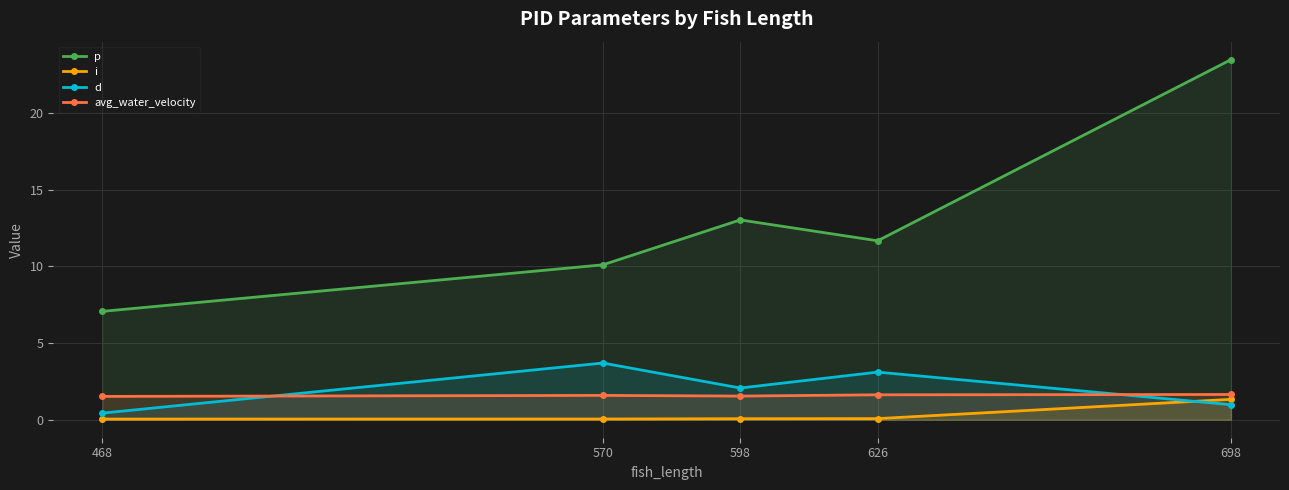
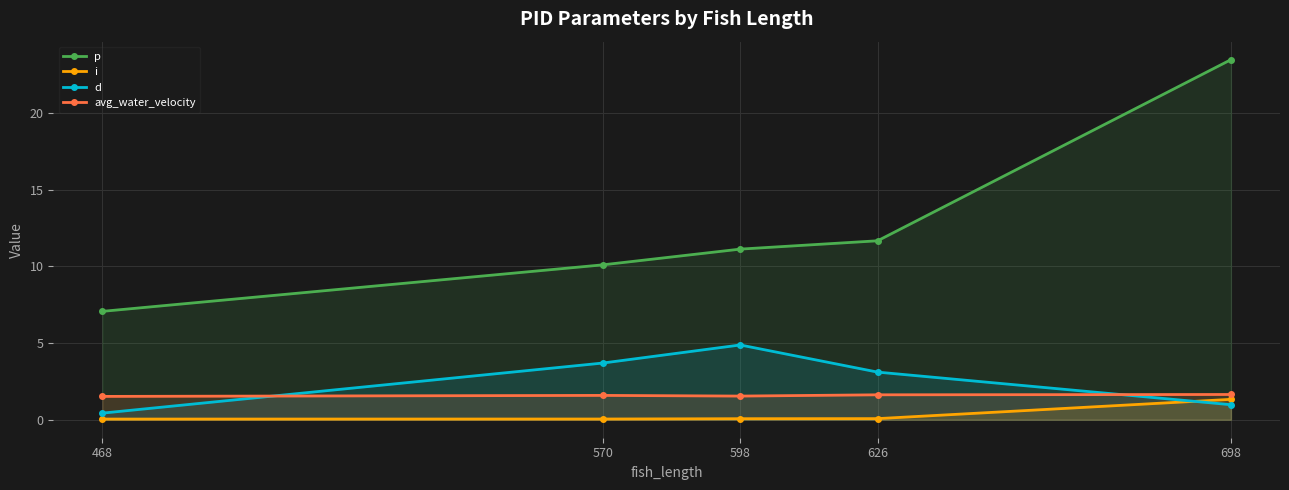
  {
    "p": {
      "468": 7.1,
      "570": 10.1,
-     "598": 13.0,
+     "598": 11.1,
      "626": 11.7,
      "698": 23.5
    },
    "i": {
      "468": 0.0,
      "570": 0.0,
      "598": 0.1,
      "626": 0.1,
      "698": 1.3
    },
    "d": {
      "468": 0.4,
      "570": 3.7,
-     "598": 2.1,
+     "598": 4.9,
      "626": 3.1,
      "698": 1.0
    },
    "avg_water_velocity": {
      "468": 1.5,
      "570": 1.6,
      "598": 1.5,
      "626": 1.6,
      "698": 1.6
    }
  }
